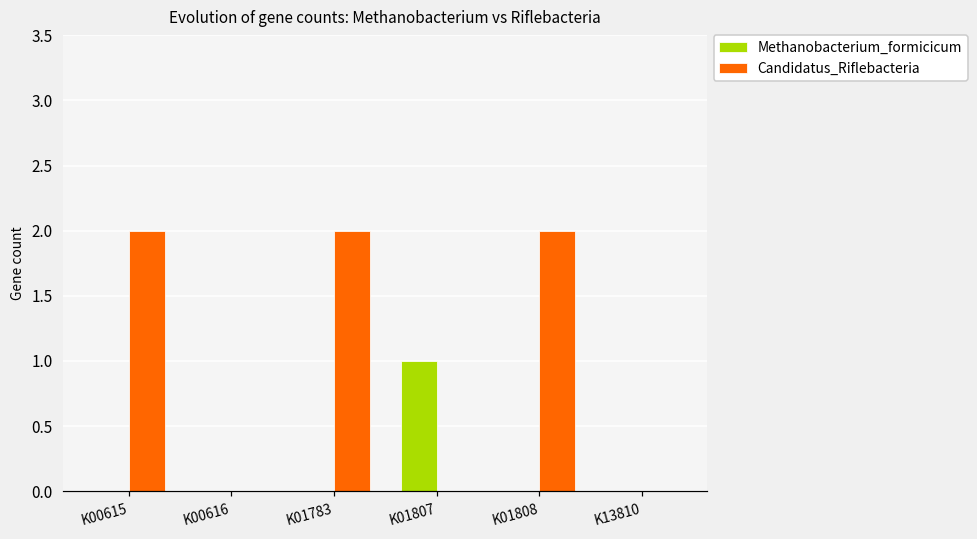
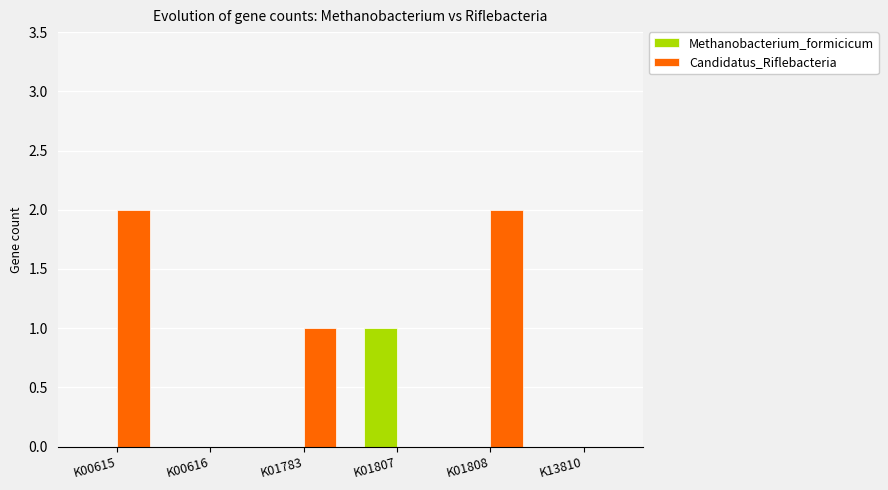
  {
    "Methanobacterium_formicicum": {
      "K00615": 0,
      "K00616": 0,
      "K01783": 0,
      "K01807": 1,
      "K01808": 0,
      "K13810": 0
    },
    "Candidatus_Riflebacteria": {
      "K00615": 2,
      "K00616": 0,
-     "K01783": 2,
+     "K01783": 1,
      "K01807": 0,
      "K01808": 2,
      "K13810": 0
    }
  }
